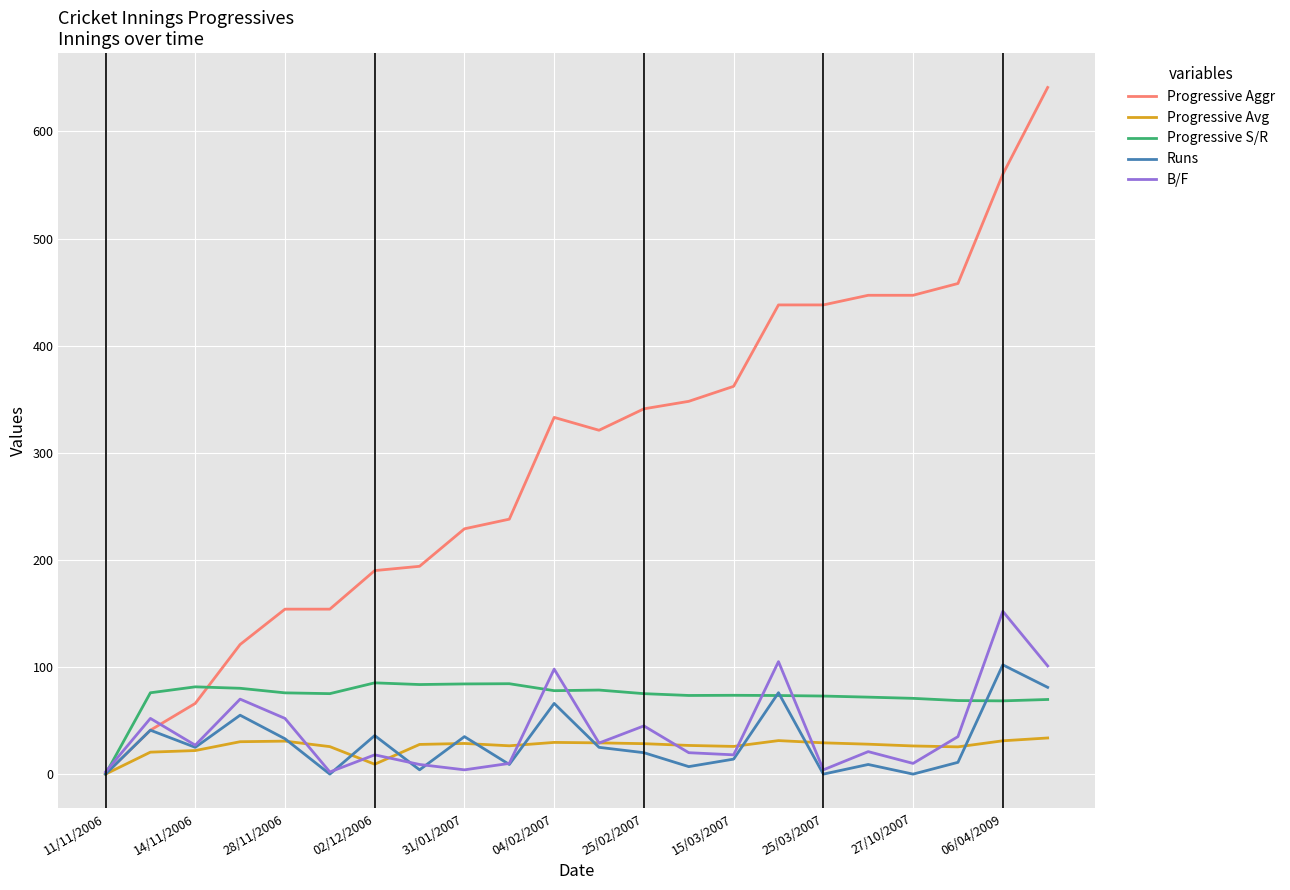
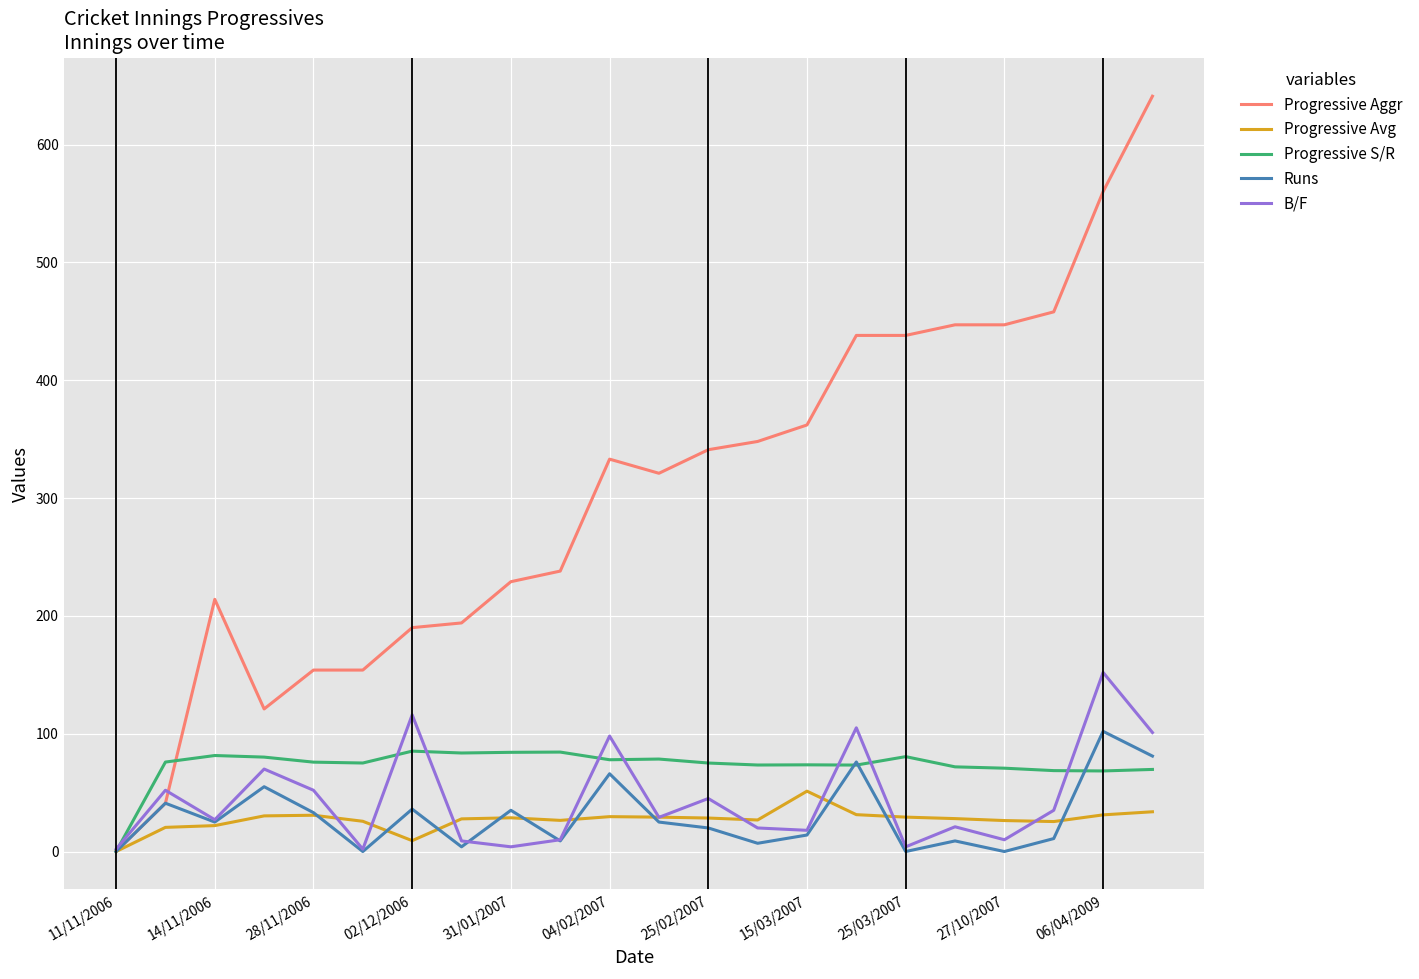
  {
    "Progressive Aggr": {
-     "14/11/2006": 66,
+     "14/11/2006": 214,
      "28/11/2006": 154,
      "02/12/2006": 190,
      "31/01/2007": 229,
      "04/02/2007": 333,
      "25/02/2007": 341,
      "15/03/2007": 362,
      "25/03/2007": 438,
      "27/10/2007": 447,
      "06/04/2009": 560
    },
    "Progressive Avg": {
      "14/11/2006": 22,
      "02/12/2006": 9,
      "31/01/2007": 29,
      "04/02/2007": 30,
      "25/02/2007": 28,
-     "15/03/2007": 26,
+     "15/03/2007": 51,
      "25/03/2007": 29,
      "27/10/2007": 26,
      "06/04/2009": 31
    },
    "Progressive S/R": {
      "14/11/2006": 81,
      "28/11/2006": 76,
      "02/12/2006": 85,
      "31/01/2007": 84,
      "04/02/2007": 78,
      "25/02/2007": 75,
      "15/03/2007": 74,
-     "25/03/2007": 73,
+     "25/03/2007": 81,
      "27/10/2007": 71,
      "06/04/2009": 68
    },
    "Runs": {
      "02/12/2006": 36,
      "31/01/2007": 35,
      "04/02/2007": 66,
      "25/02/2007": 20,
      "15/03/2007": 14,
      "25/03/2007": 0,
      "27/10/2007": 0,
      "06/04/2009": 102
    },
    "B/F": {
      "28/11/2006": 52,
-     "02/12/2006": 18,
+     "02/12/2006": 116,
      "31/01/2007": 4,
      "04/02/2007": 98,
      "25/02/2007": 45,
      "15/03/2007": 18,
      "25/03/2007": 4,
      "27/10/2007": 10,
      "06/04/2009": 152
    }
  }
